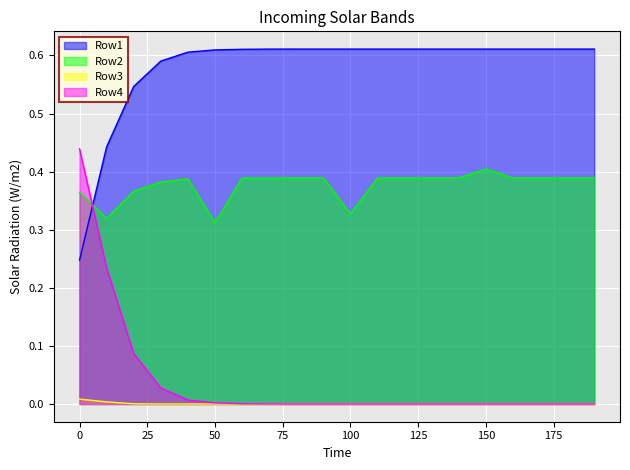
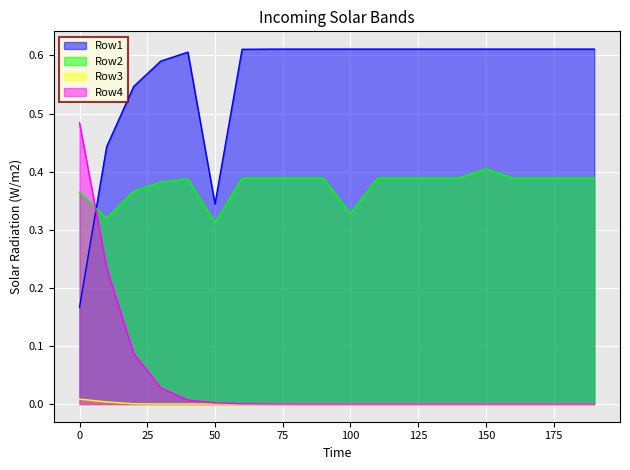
  {
    "Row1": {
-     "0": 0.25,
-     "50": 0.61,
+     "0": 0.17,
+     "50": 0.34,
      "100": 0.61,
      "150": 0.61
    },
    "Row2": {
      "0": 0.36,
      "50": 0.31,
      "100": 0.33,
      "150": 0.40
    },
    "Row3": {
      "0": 0.01
    },
    "Row4": {
-     "0": 0.44
+     "0": 0.48
    }
  }
